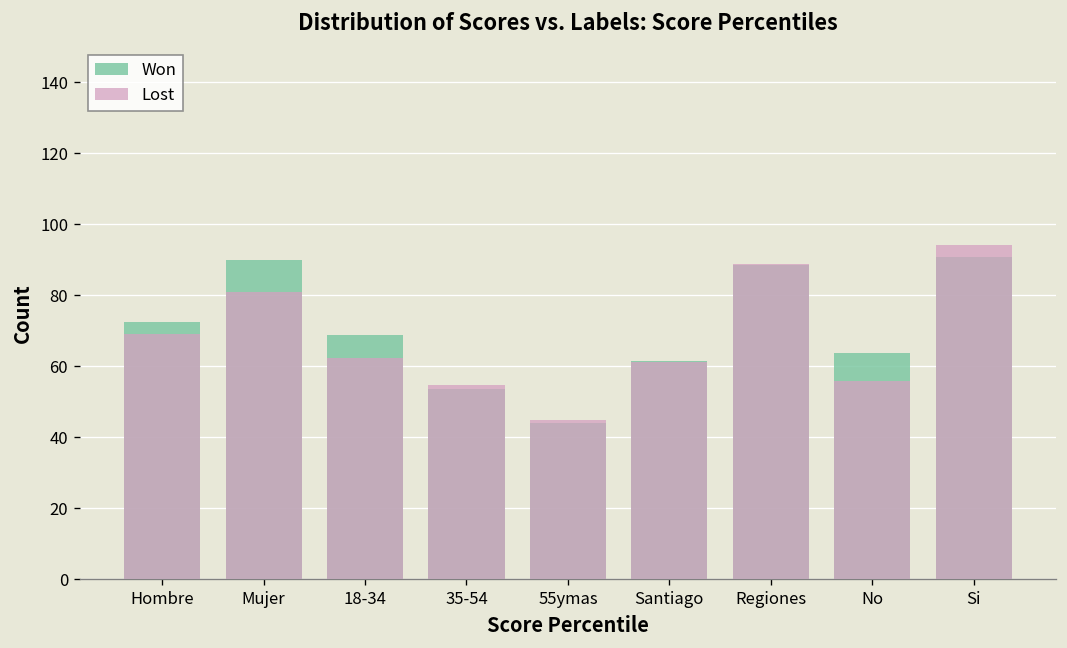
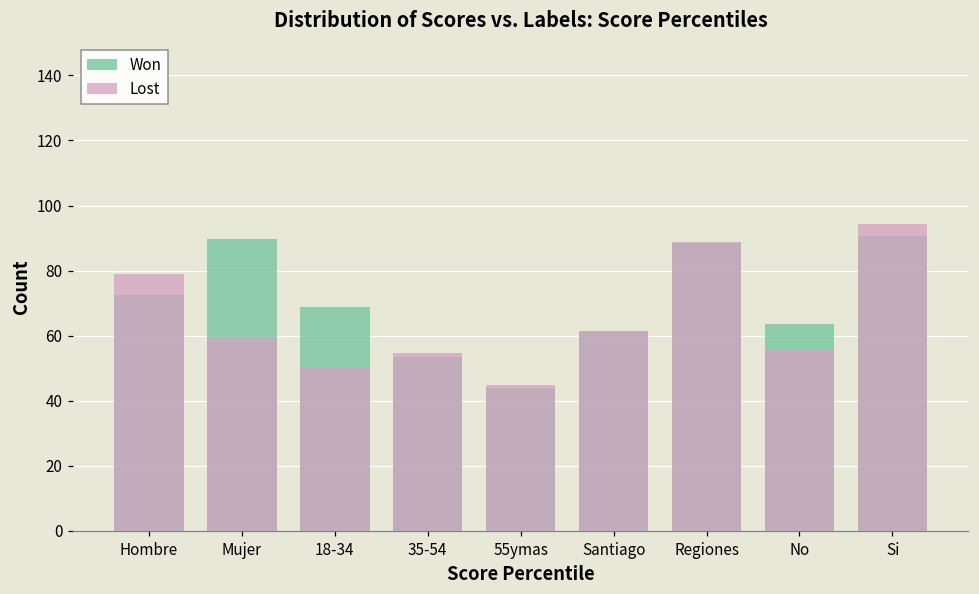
  {
    "Won": {
      "Mujer": 90,
      "18-34": 69,
      "Santiago": 61,
      "Regiones": 89,
      "No": 64
    },
    "Lost": {
-     "Hombre": 69,
-     "Mujer": 81,
-     "18-34": 62,
+     "Hombre": 79,
+     "Mujer": 59,
+     "18-34": 50,
      "35-54": 55,
      "55ymas": 45,
      "Santiago": 61,
      "Regiones": 89,
      "Si": 94
    }
  }
